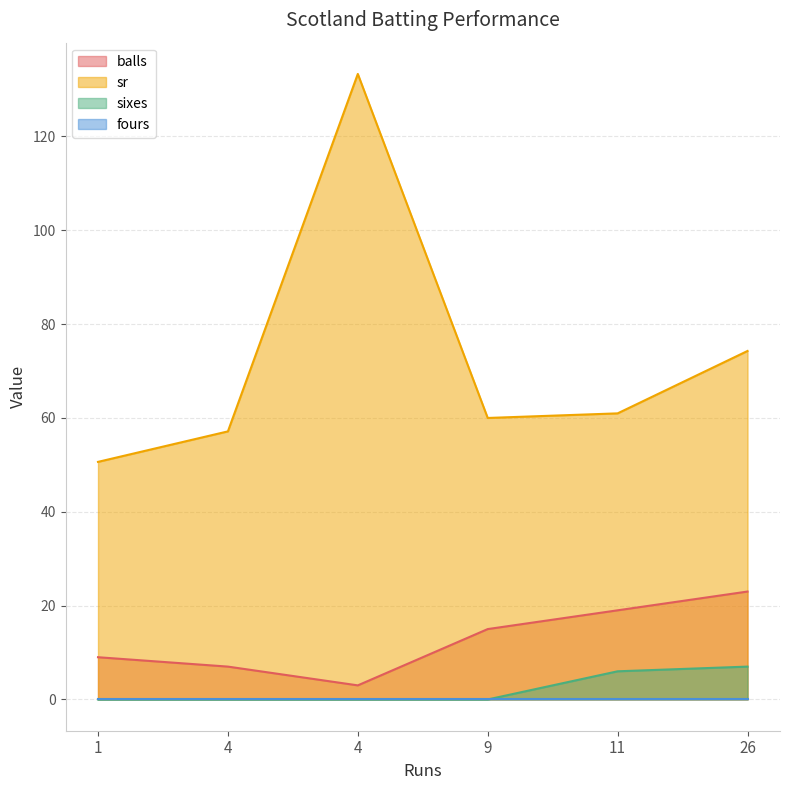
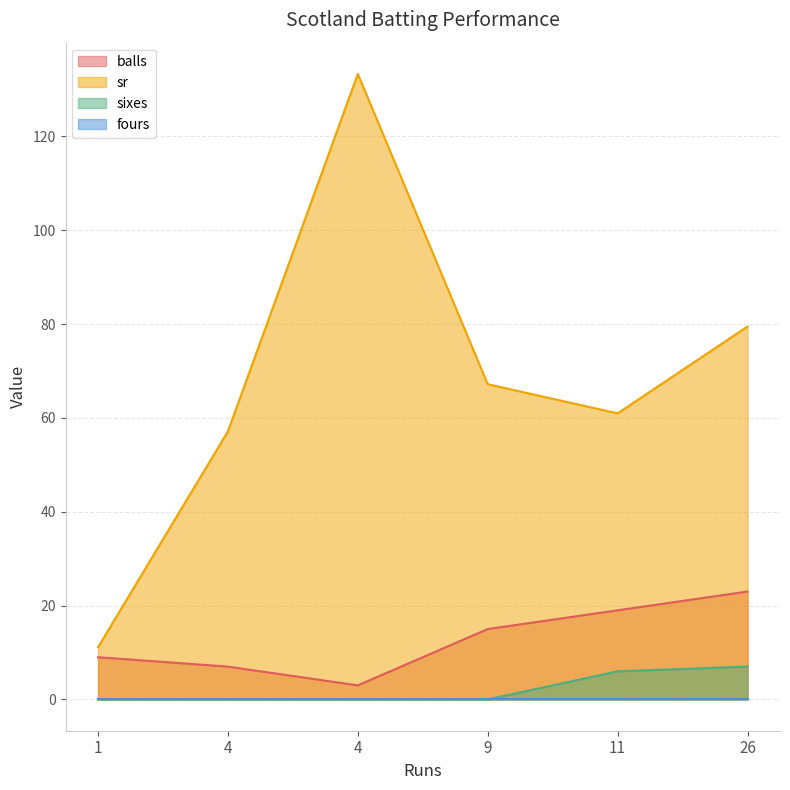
  {
    "balls": {
      "1": 9,
      "9": 15,
      "11": 19,
      "26": 23
    },
    "sr": {
-     "1": 51,
-     "9": 60,
+     "1": 11,
+     "9": 67,
      "11": 61,
-     "26": 74
+     "26": 79
    },
    "sixes": {
      "11": 6,
      "26": 7
    },
    "fours": {
      "11": 0,
      "26": 0
    }
  }
